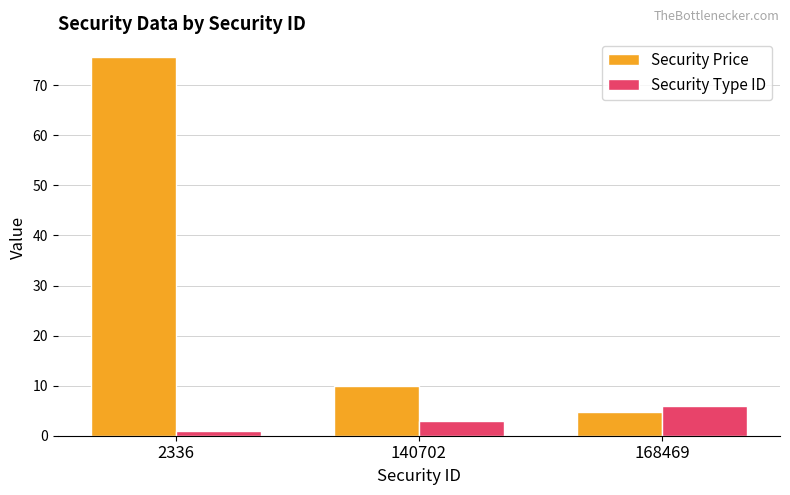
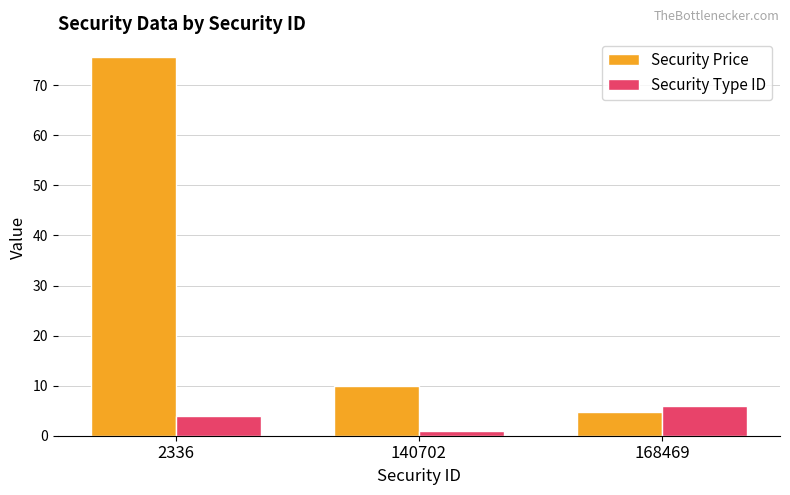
  {
    "Security Price": {
      "2336": 76,
      "140702": 10,
      "168469": 5
    },
    "Security Type ID": {
-     "2336": 1,
-     "140702": 3,
+     "2336": 4,
+     "140702": 1,
      "168469": 6
    }
  }
